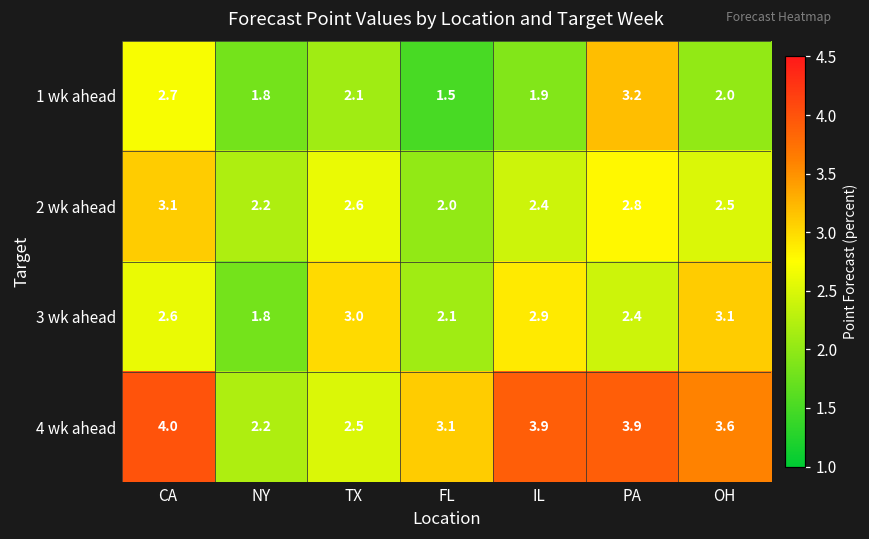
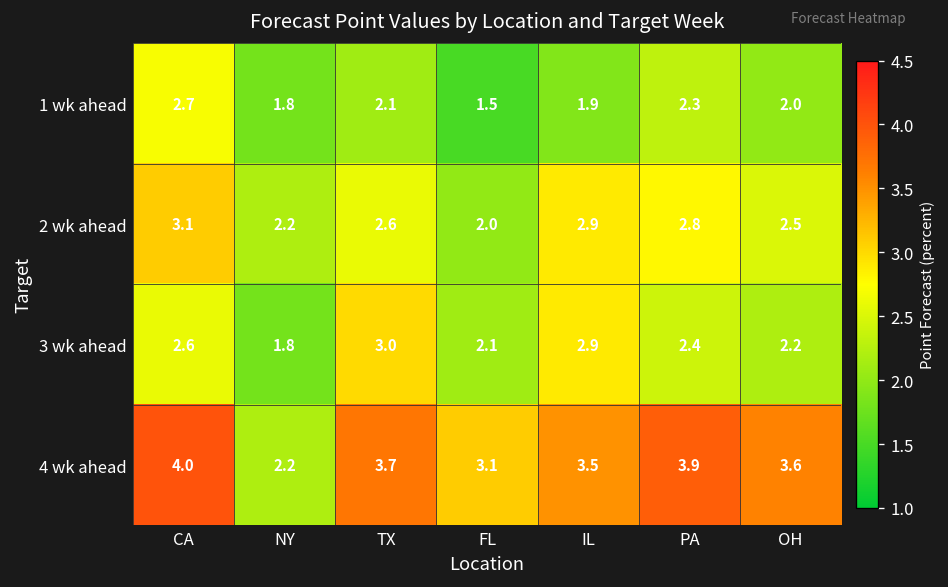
  {
    "1 wk ahead": {
      "CA": 2.7,
      "NY": 1.8,
      "TX": 2.1,
      "FL": 1.5,
      "IL": 1.9,
-     "PA": 3.2,
+     "PA": 2.3,
      "OH": 2.0
    },
    "2 wk ahead": {
      "CA": 3.1,
      "NY": 2.2,
      "TX": 2.6,
      "FL": 2.0,
-     "IL": 2.4,
+     "IL": 2.9,
      "PA": 2.8,
      "OH": 2.5
    },
    "3 wk ahead": {
      "CA": 2.6,
      "NY": 1.8,
      "TX": 3.0,
      "FL": 2.1,
      "IL": 2.9,
      "PA": 2.4,
-     "OH": 3.1
+     "OH": 2.2
    },
    "4 wk ahead": {
      "CA": 4.0,
      "NY": 2.2,
-     "TX": 2.5,
+     "TX": 3.7,
      "FL": 3.1,
-     "IL": 3.9,
+     "IL": 3.5,
      "PA": 3.9,
      "OH": 3.6
    }
  }
